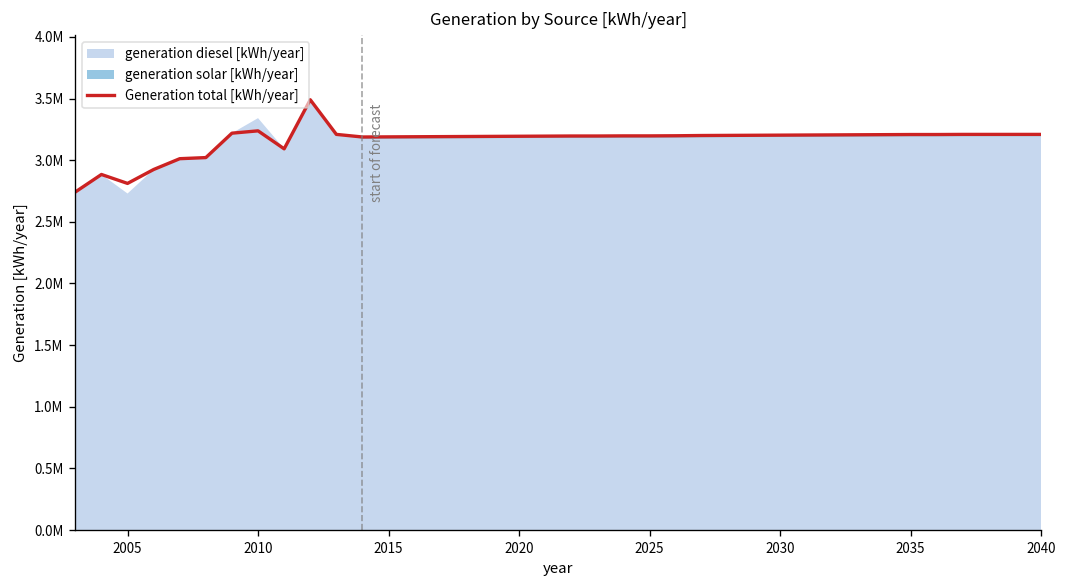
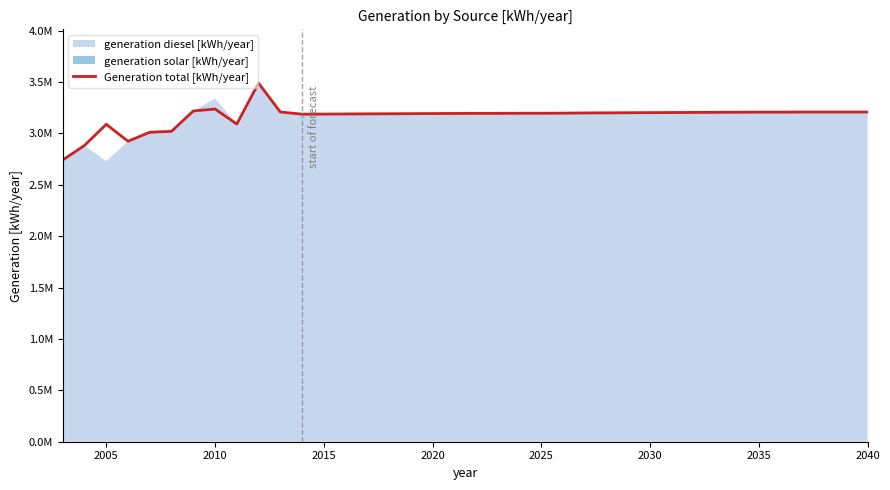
  {
    "Generation total [kWh/year]": {
-     "2005": 2810000,
+     "2005": 3090000,
      "2010": 3240000
    }
  }
